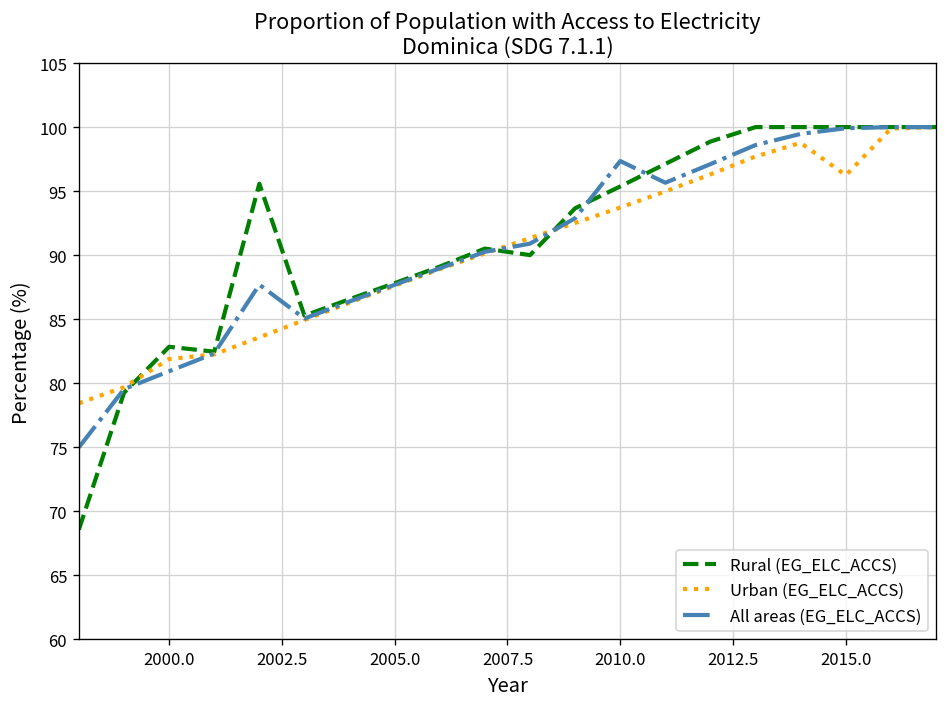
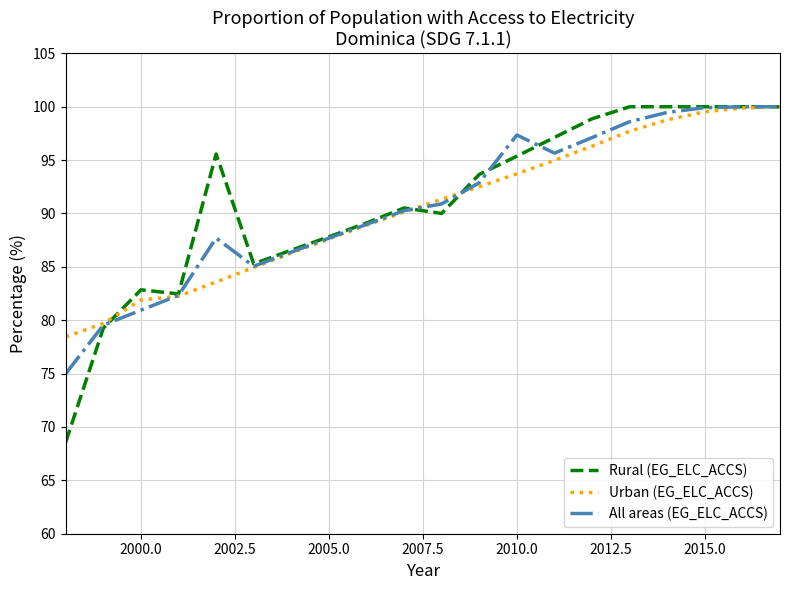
  {
    "Rural (EG_ELC_ACCS)": {
      "2000.0": 82.8,
      "2010.0": 95.4
    },
    "Urban (EG_ELC_ACCS)": {
      "2000.0": 81.9,
      "2010.0": 93.7,
-     "2015.0": 96.2
+     "2015.0": 99.5
    },
    "All areas (EG_ELC_ACCS)": {
      "2000.0": 80.9,
      "2010.0": 97.4
    }
  }
